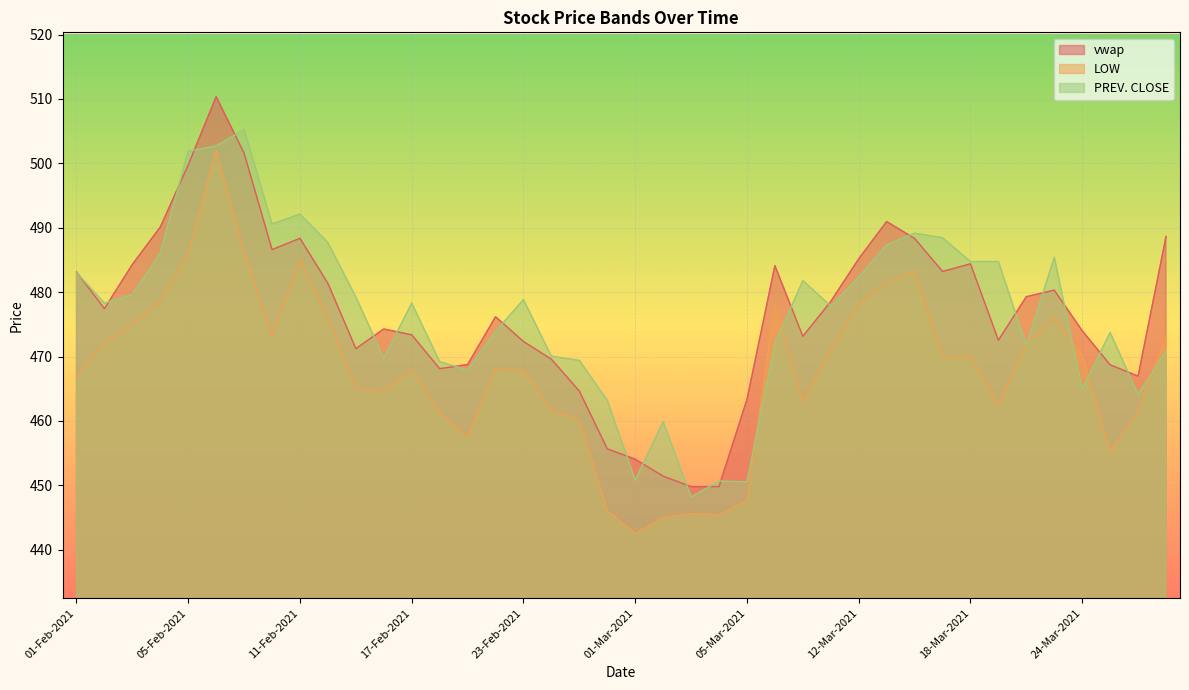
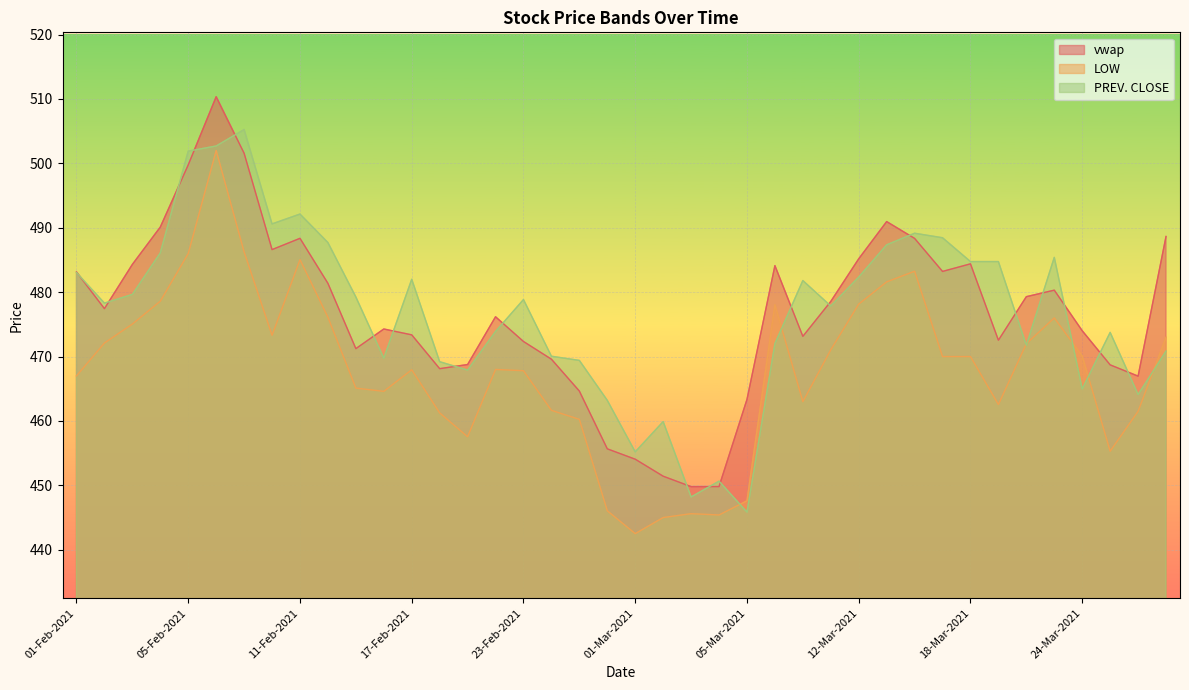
  {
    "PREV. CLOSE": {
      "05-Feb-2021": 502,
      "11-Feb-2021": 492,
-     "17-Feb-2021": 478,
+     "17-Feb-2021": 482,
      "23-Feb-2021": 479,
-     "01-Mar-2021": 451,
-     "05-Mar-2021": 451,
+     "01-Mar-2021": 455,
+     "05-Mar-2021": 446,
      "12-Mar-2021": 482,
      "24-Mar-2021": 465
    }
  }
